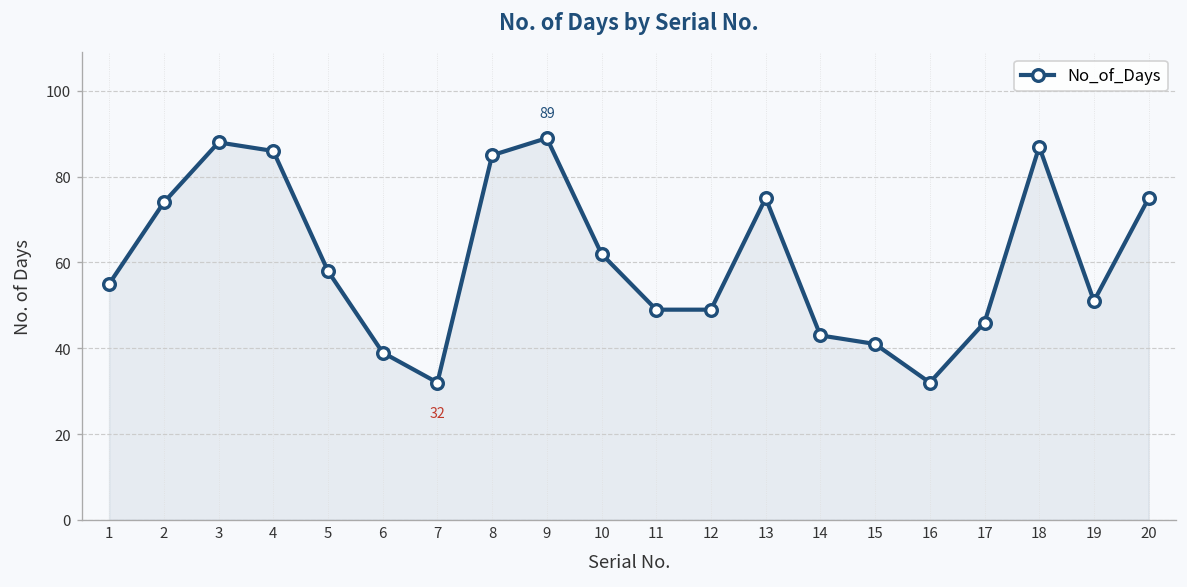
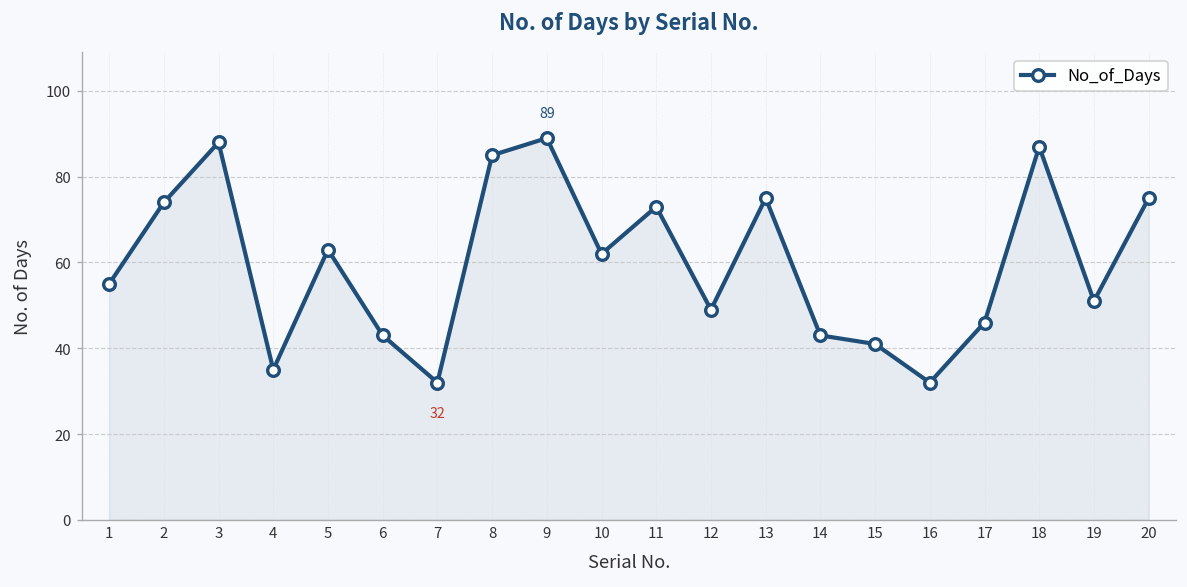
  {
    "1": 55,
    "2": 74,
    "3": 88,
-   "4": 86,
-   "5": 58,
-   "6": 39,
+   "4": 35,
+   "5": 63,
+   "6": 43,
    "8": 85,
    "10": 62,
-   "11": 49,
+   "11": 73,
    "12": 49,
    "13": 75,
    "14": 43,
    "15": 41,
    "16": 32,
    "17": 46,
    "18": 87,
    "19": 51,
    "20": 75
  }
